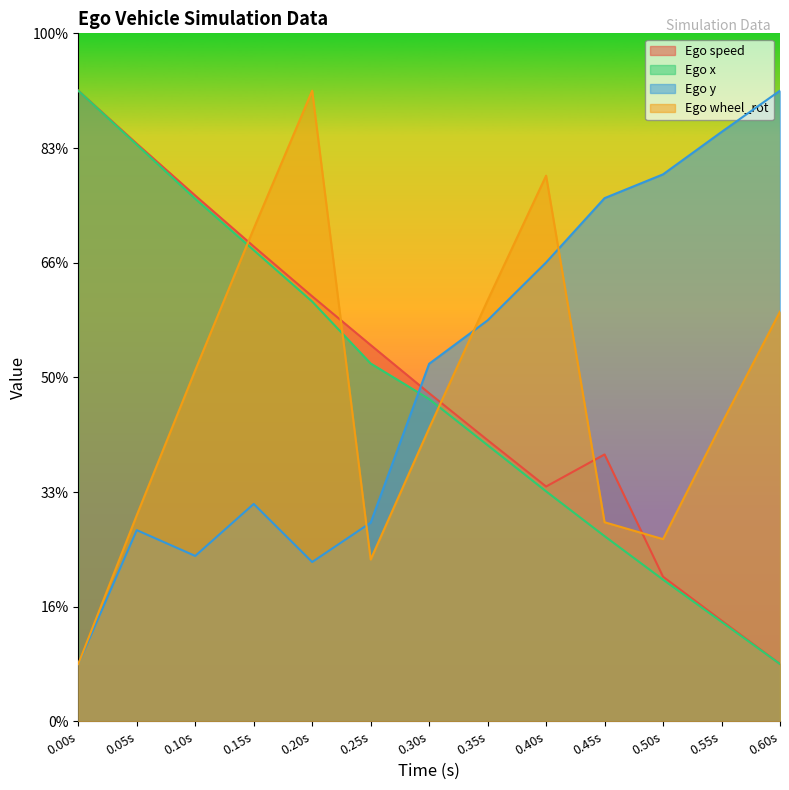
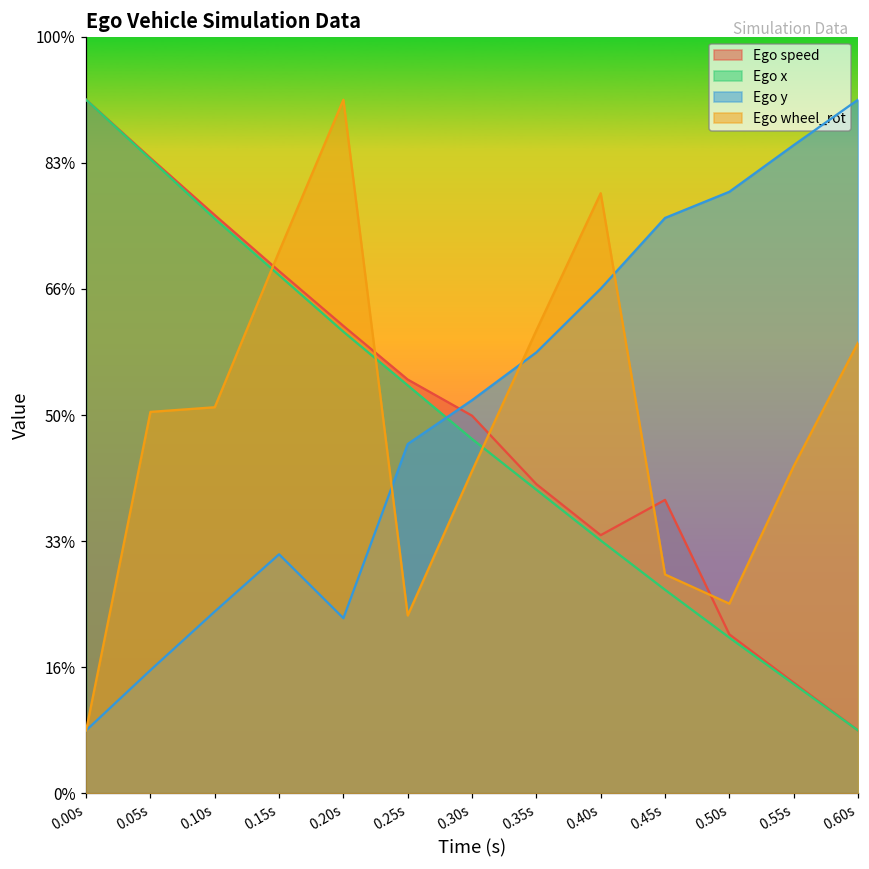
  {
    "Ego speed": {
      "0.10s": "76%",
      "0.15s": "69%",
      "0.20s": "62%",
      "0.25s": "55%",
-     "0.30s": "48%",
+     "0.30s": "50%",
      "0.35s": "41%",
      "0.40s": "34%",
      "0.45s": "39%",
      "0.50s": "21%"
    },
    "Ego x": {
      "0.10s": "76%",
      "0.15s": "68%",
      "0.20s": "61%",
-     "0.25s": "52%",
+     "0.25s": "54%",
      "0.30s": "47%",
      "0.35s": "40%",
      "0.40s": "33%",
      "0.45s": "27%",
      "0.50s": "21%"
    },
    "Ego y": {
-     "0.05s": "28%",
+     "0.05s": "16%",
      "0.10s": "24%",
      "0.15s": "32%",
      "0.20s": "23%",
-     "0.25s": "29%",
+     "0.25s": "46%",
      "0.30s": "52%",
      "0.35s": "58%",
      "0.40s": "67%",
      "0.45s": "76%",
      "0.50s": "80%",
      "0.55s": "86%",
      "0.60s": "92%"
    },
    "Ego wheel_rot": {
-     "0.05s": "30%",
+     "0.05s": "50%",
      "0.10s": "51%",
      "0.15s": "72%",
      "0.20s": "92%",
      "0.25s": "24%",
      "0.30s": "43%",
      "0.35s": "61%",
      "0.40s": "79%",
      "0.45s": "29%",
-     "0.50s": "26%",
+     "0.50s": "25%",
      "0.55s": "43%",
      "0.60s": "60%"
    }
  }
